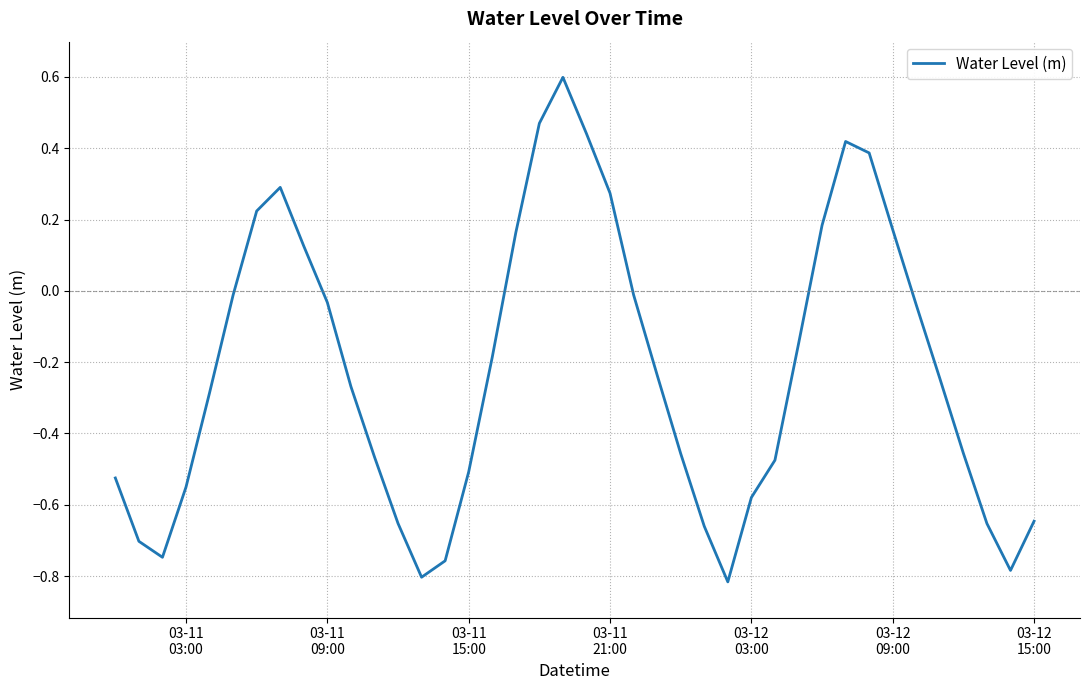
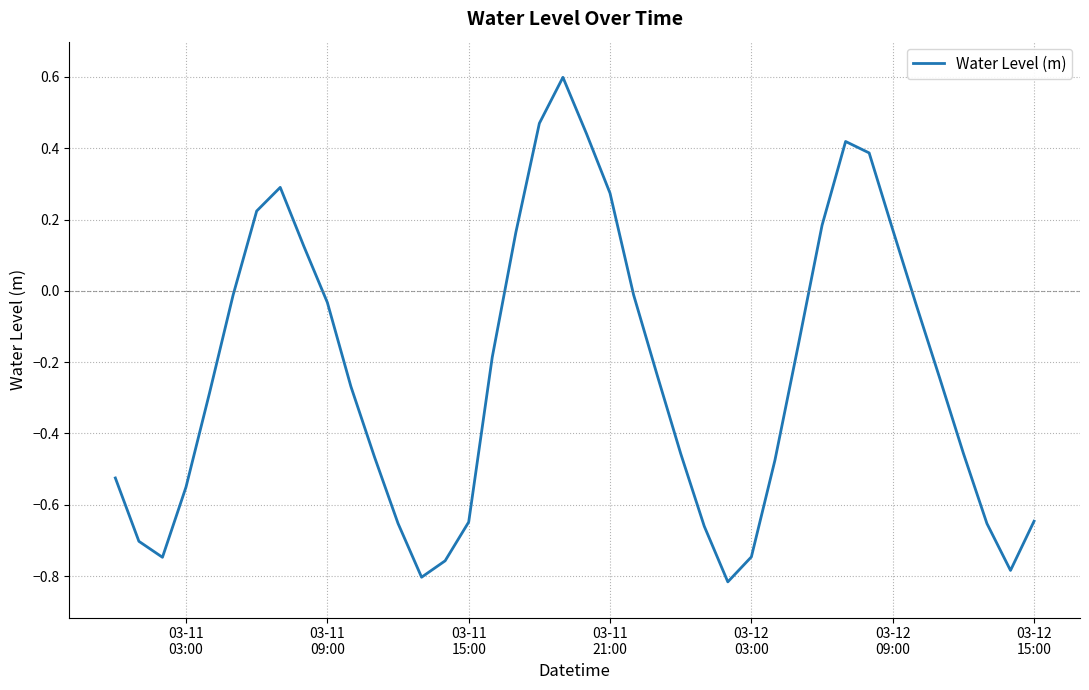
  {
    "03-11 03:00": -0.55,
    "03-11 09:00": -0.03,
-   "03-11 15:00": -0.51,
+   "03-11 15:00": -0.65,
    "03-11 21:00": 0.27,
-   "03-12 03:00": -0.58,
+   "03-12 03:00": -0.75,
    "03-12 09:00": 0.17,
    "03-12 15:00": -0.65
  }
